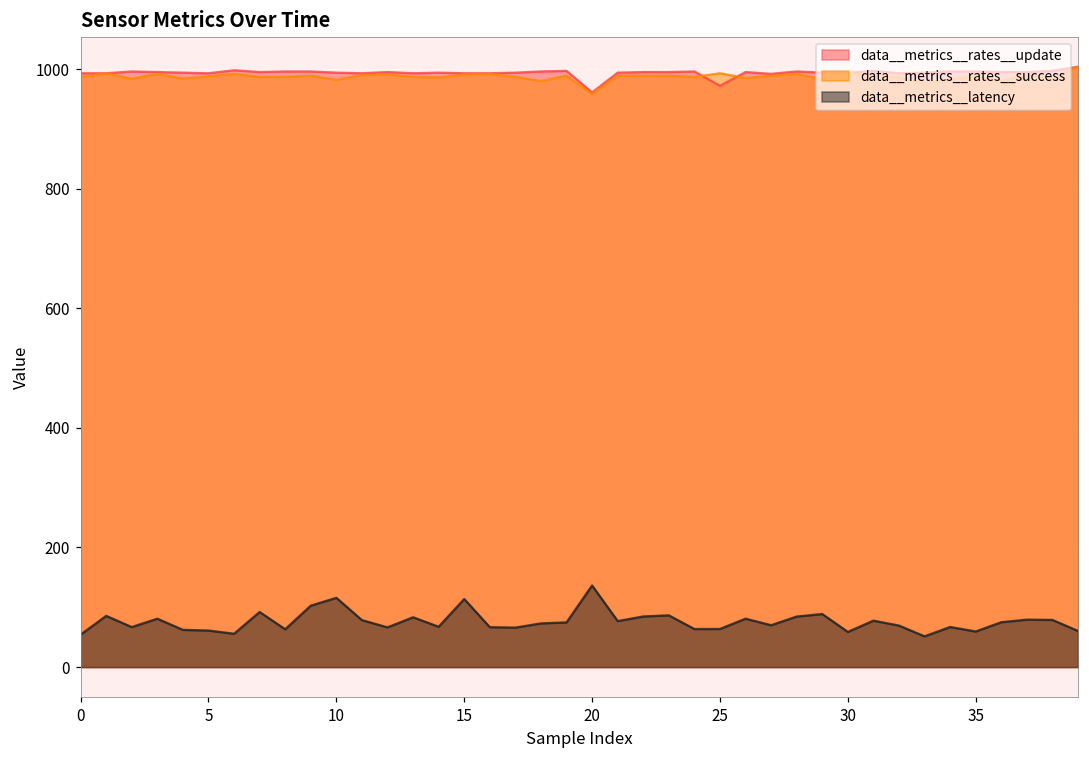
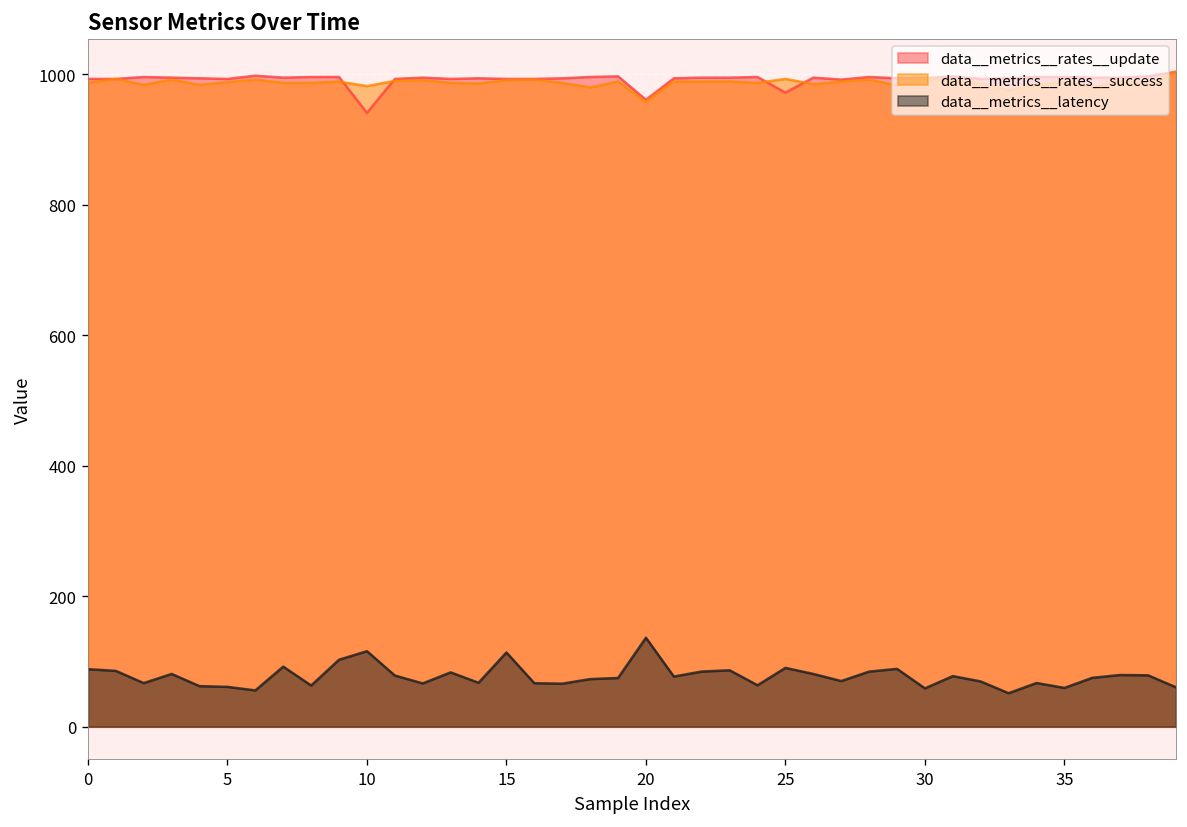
  {
    "data__metrics__rates__update": {
      "0": 990,
      "5": 990,
-     "10": 990,
+     "10": 940,
      "25": 970
    },
    "data__metrics__rates__success": {
      "0": 990,
      "5": 990,
      "10": 980,
      "25": 990
    },
    "data__metrics__latency": {
-     "0": 50,
+     "0": 90,
      "5": 60,
      "10": 120,
      "15": 110,
      "20": 140,
-     "25": 60,
+     "25": 90,
      "30": 60,
      "35": 60
    }
  }
